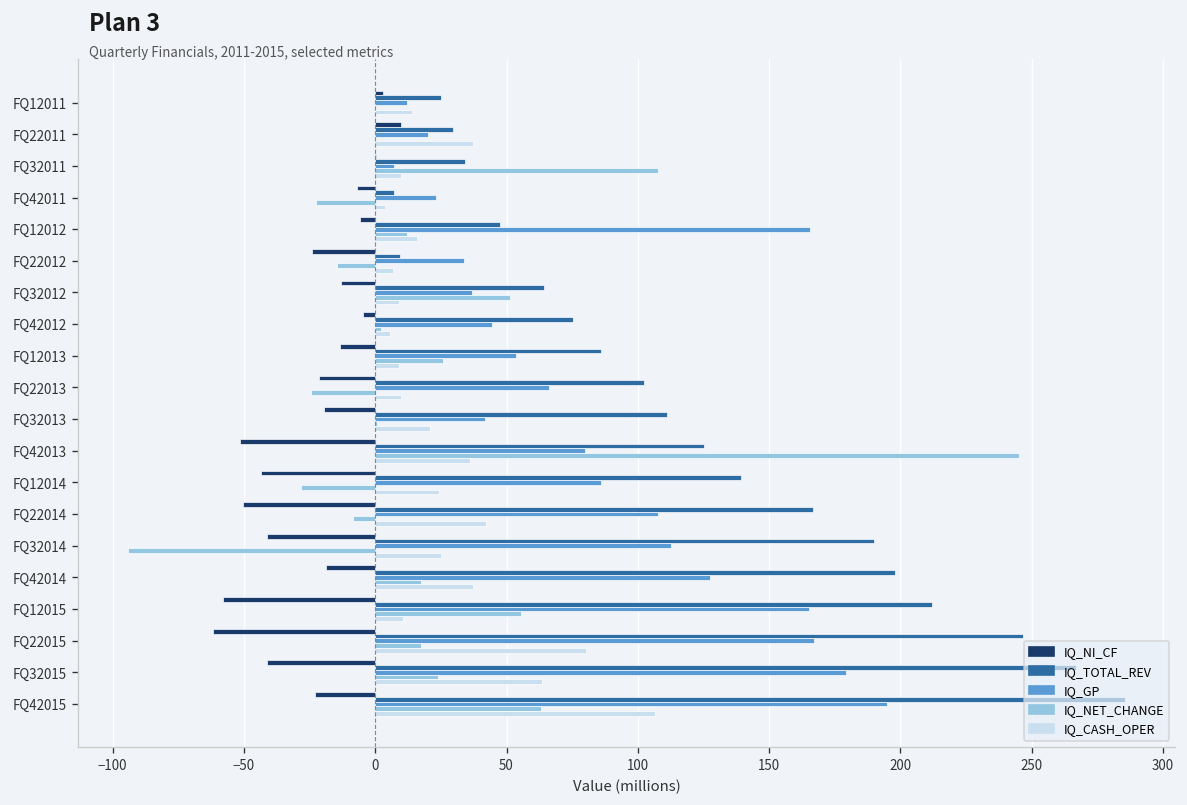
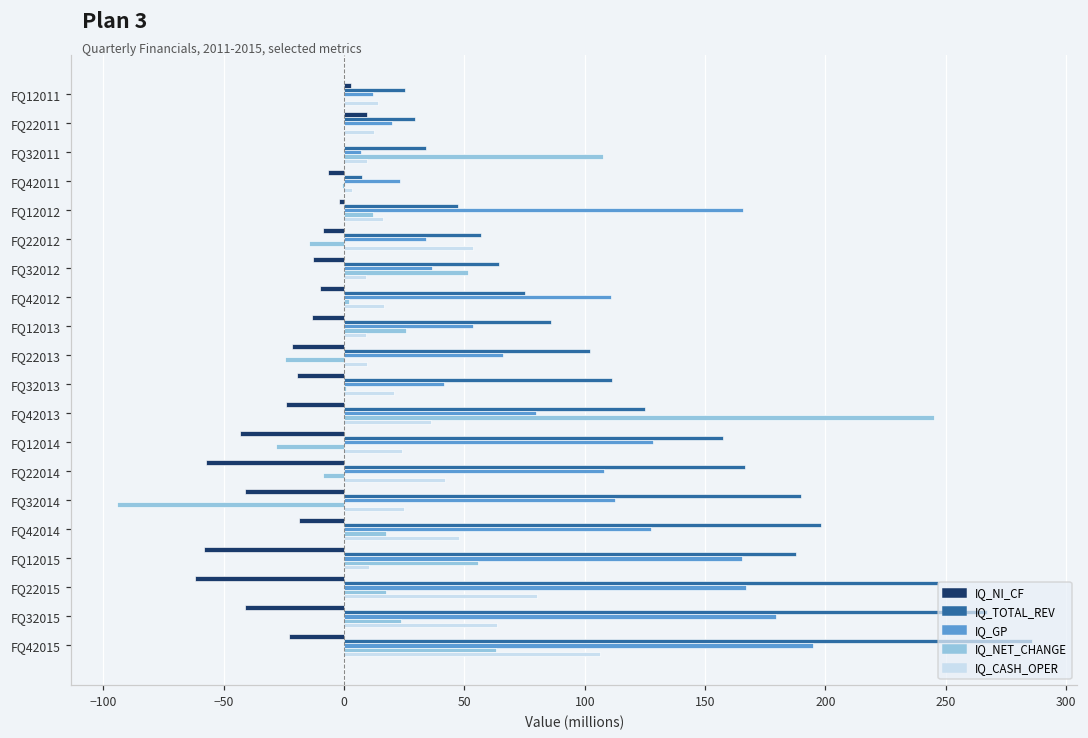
  {
    "IQ_NI_CF": {
      "FQ12011": 3,
      "FQ22011": 10,
      "FQ42011": -7,
-     "FQ12012": -6,
-     "FQ22012": -24,
+     "FQ12012": -2,
+     "FQ22012": -9,
      "FQ32012": -13,
-     "FQ42012": -5,
+     "FQ42012": -10,
      "FQ12013": -13,
      "FQ22013": -21,
      "FQ32013": -19,
-     "FQ42013": -52,
+     "FQ42013": -24,
      "FQ12014": -43,
-     "FQ22014": -50,
+     "FQ22014": -57,
      "FQ32014": -41,
      "FQ42014": -19,
      "FQ12015": -58,
      "FQ22015": -62,
      "FQ32015": -41,
      "FQ42015": -23
    },
    "IQ_TOTAL_REV": {
      "FQ12011": 25,
      "FQ22011": 29,
      "FQ32011": 34,
      "FQ42011": 7,
      "FQ12012": 47,
-     "FQ22012": 10,
+     "FQ22012": 57,
      "FQ32012": 64,
      "FQ42012": 75,
      "FQ12013": 86,
      "FQ22013": 102,
      "FQ32013": 111,
      "FQ42013": 125,
-     "FQ12014": 139,
+     "FQ12014": 158,
      "FQ22014": 167,
      "FQ32014": 190,
      "FQ42014": 198,
-     "FQ12015": 212,
+     "FQ12015": 188,
      "FQ22015": 247
    },
    "IQ_GP": {
      "FQ12011": 12,
      "FQ22011": 20,
      "FQ32011": 7,
      "FQ42011": 23,
      "FQ12012": 166,
      "FQ22012": 34,
      "FQ32012": 37,
-     "FQ42012": 45,
+     "FQ42012": 111,
      "FQ12013": 54,
      "FQ22013": 66,
      "FQ32013": 42,
      "FQ42013": 80,
-     "FQ12014": 86,
+     "FQ12014": 128,
      "FQ22014": 108,
      "FQ32014": 113,
      "FQ42014": 127,
      "FQ12015": 165,
      "FQ22015": 167,
      "FQ32015": 179,
      "FQ42015": 195
    },
    "IQ_NET_CHANGE": {
      "FQ12011": 0,
      "FQ22011": 0,
      "FQ32011": 108,
-     "FQ42011": -23,
+     "FQ42011": -1,
      "FQ12012": 12,
      "FQ22012": -15,
      "FQ32012": 51,
      "FQ42012": 2,
      "FQ12013": 26,
      "FQ22013": -25,
      "FQ42013": 245,
      "FQ12014": -28,
      "FQ22014": -9,
      "FQ32014": -94,
      "FQ42014": 17,
      "FQ12015": 56,
      "FQ22015": 17,
      "FQ32015": 24,
      "FQ42015": 63
    },
    "IQ_CASH_OPER": {
      "FQ12011": 14,
-     "FQ22011": 37,
+     "FQ22011": 13,
      "FQ32011": 10,
      "FQ42011": 4,
      "FQ12012": 16,
-     "FQ22012": 7,
+     "FQ22012": 54,
      "FQ32012": 9,
-     "FQ42012": 5,
+     "FQ42012": 17,
      "FQ12013": 9,
      "FQ22013": 10,
      "FQ32013": 21,
      "FQ42013": 36,
      "FQ12014": 24,
      "FQ22014": 42,
      "FQ32014": 25,
-     "FQ42014": 37,
+     "FQ42014": 48,
      "FQ12015": 10,
      "FQ22015": 80,
      "FQ32015": 64,
      "FQ42015": 107
    }
  }
